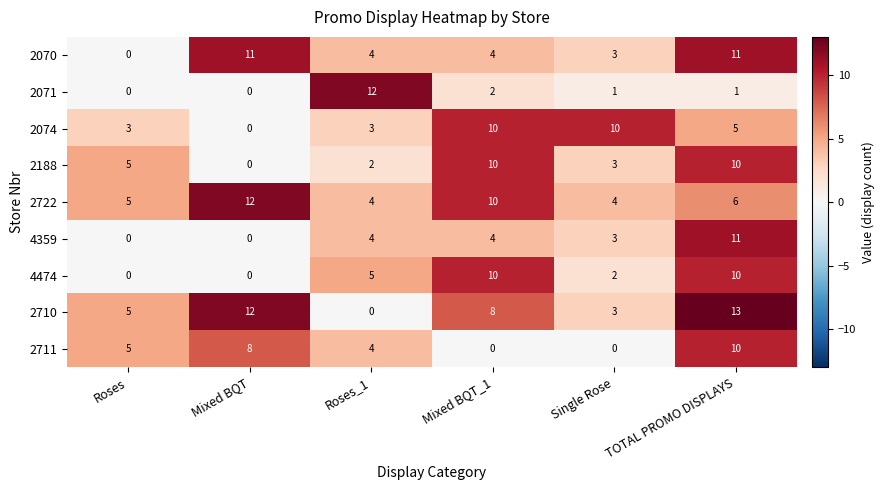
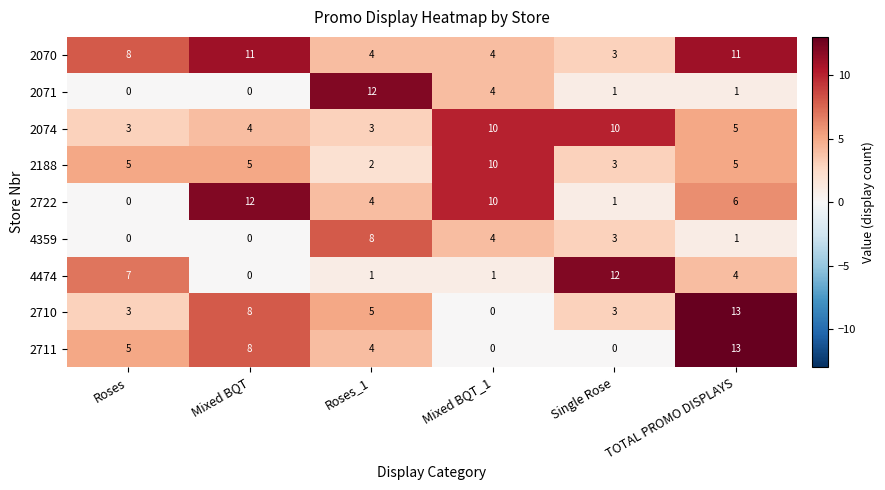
  {
    "2070": {
-     "Roses": 0,
+     "Roses": 8,
      "Mixed BQT": 11,
      "Roses_1": 4,
      "Mixed BQT_1": 4,
      "Single Rose": 3,
      "TOTAL PROMO DISPLAYS": 11
    },
    "2071": {
      "Roses": 0,
      "Mixed BQT": 0,
      "Roses_1": 12,
-     "Mixed BQT_1": 2,
+     "Mixed BQT_1": 4,
      "Single Rose": 1,
      "TOTAL PROMO DISPLAYS": 1
    },
    "2074": {
      "Roses": 3,
-     "Mixed BQT": 0,
+     "Mixed BQT": 4,
      "Roses_1": 3,
      "Mixed BQT_1": 10,
      "Single Rose": 10,
      "TOTAL PROMO DISPLAYS": 5
    },
    "2188": {
      "Roses": 5,
-     "Mixed BQT": 0,
+     "Mixed BQT": 5,
      "Roses_1": 2,
      "Mixed BQT_1": 10,
      "Single Rose": 3,
-     "TOTAL PROMO DISPLAYS": 10
+     "TOTAL PROMO DISPLAYS": 5
    },
    "2722": {
-     "Roses": 5,
+     "Roses": 0,
      "Mixed BQT": 12,
      "Roses_1": 4,
      "Mixed BQT_1": 10,
-     "Single Rose": 4,
+     "Single Rose": 1,
      "TOTAL PROMO DISPLAYS": 6
    },
    "4359": {
      "Roses": 0,
      "Mixed BQT": 0,
-     "Roses_1": 4,
+     "Roses_1": 8,
      "Mixed BQT_1": 4,
      "Single Rose": 3,
-     "TOTAL PROMO DISPLAYS": 11
+     "TOTAL PROMO DISPLAYS": 1
    },
    "4474": {
-     "Roses": 0,
+     "Roses": 7,
      "Mixed BQT": 0,
-     "Roses_1": 5,
-     "Mixed BQT_1": 10,
-     "Single Rose": 2,
-     "TOTAL PROMO DISPLAYS": 10
+     "Roses_1": 1,
+     "Mixed BQT_1": 1,
+     "Single Rose": 12,
+     "TOTAL PROMO DISPLAYS": 4
    },
    "2710": {
-     "Roses": 5,
-     "Mixed BQT": 12,
-     "Roses_1": 0,
-     "Mixed BQT_1": 8,
+     "Roses": 3,
+     "Mixed BQT": 8,
+     "Roses_1": 5,
+     "Mixed BQT_1": 0,
      "Single Rose": 3,
      "TOTAL PROMO DISPLAYS": 13
    },
    "2711": {
      "Roses": 5,
      "Mixed BQT": 8,
      "Roses_1": 4,
      "Mixed BQT_1": 0,
      "Single Rose": 0,
-     "TOTAL PROMO DISPLAYS": 10
+     "TOTAL PROMO DISPLAYS": 13
    }
  }
